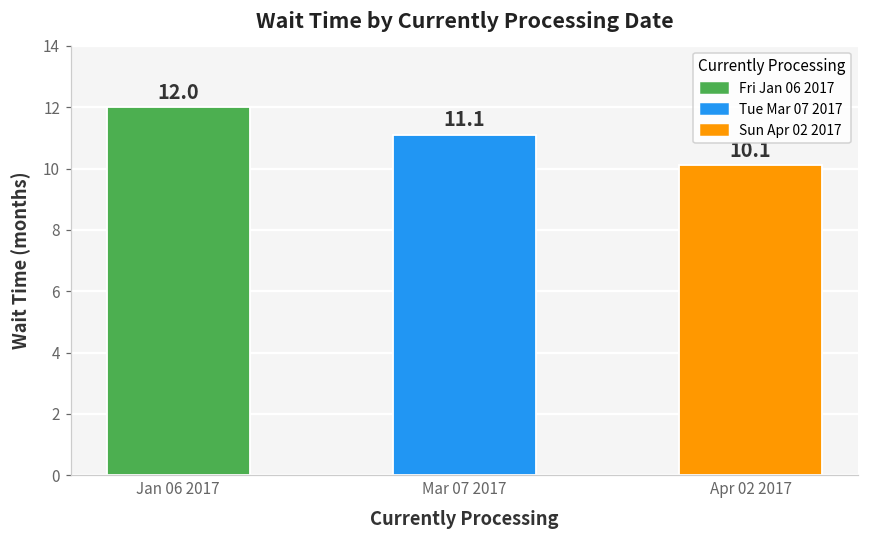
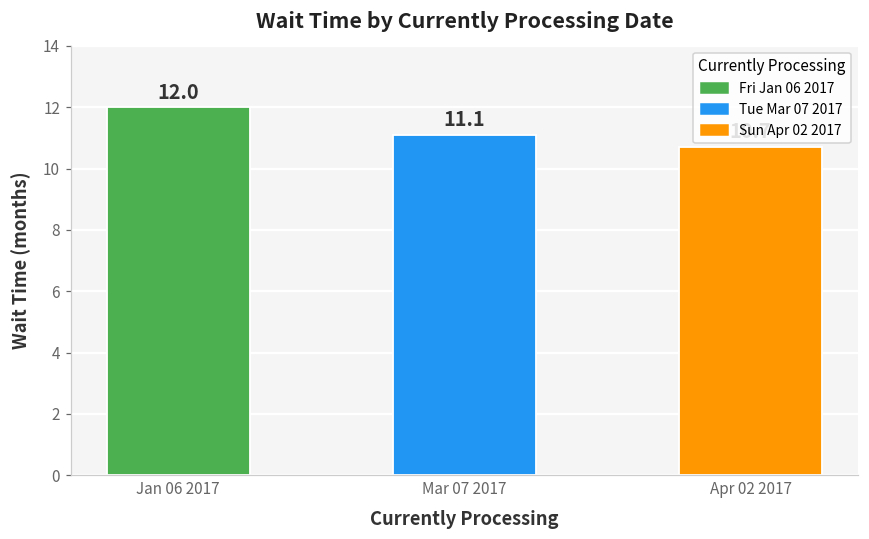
  {
-   "Apr 02 2017": 10.1
+   "Apr 02 2017": 10.7
  }
